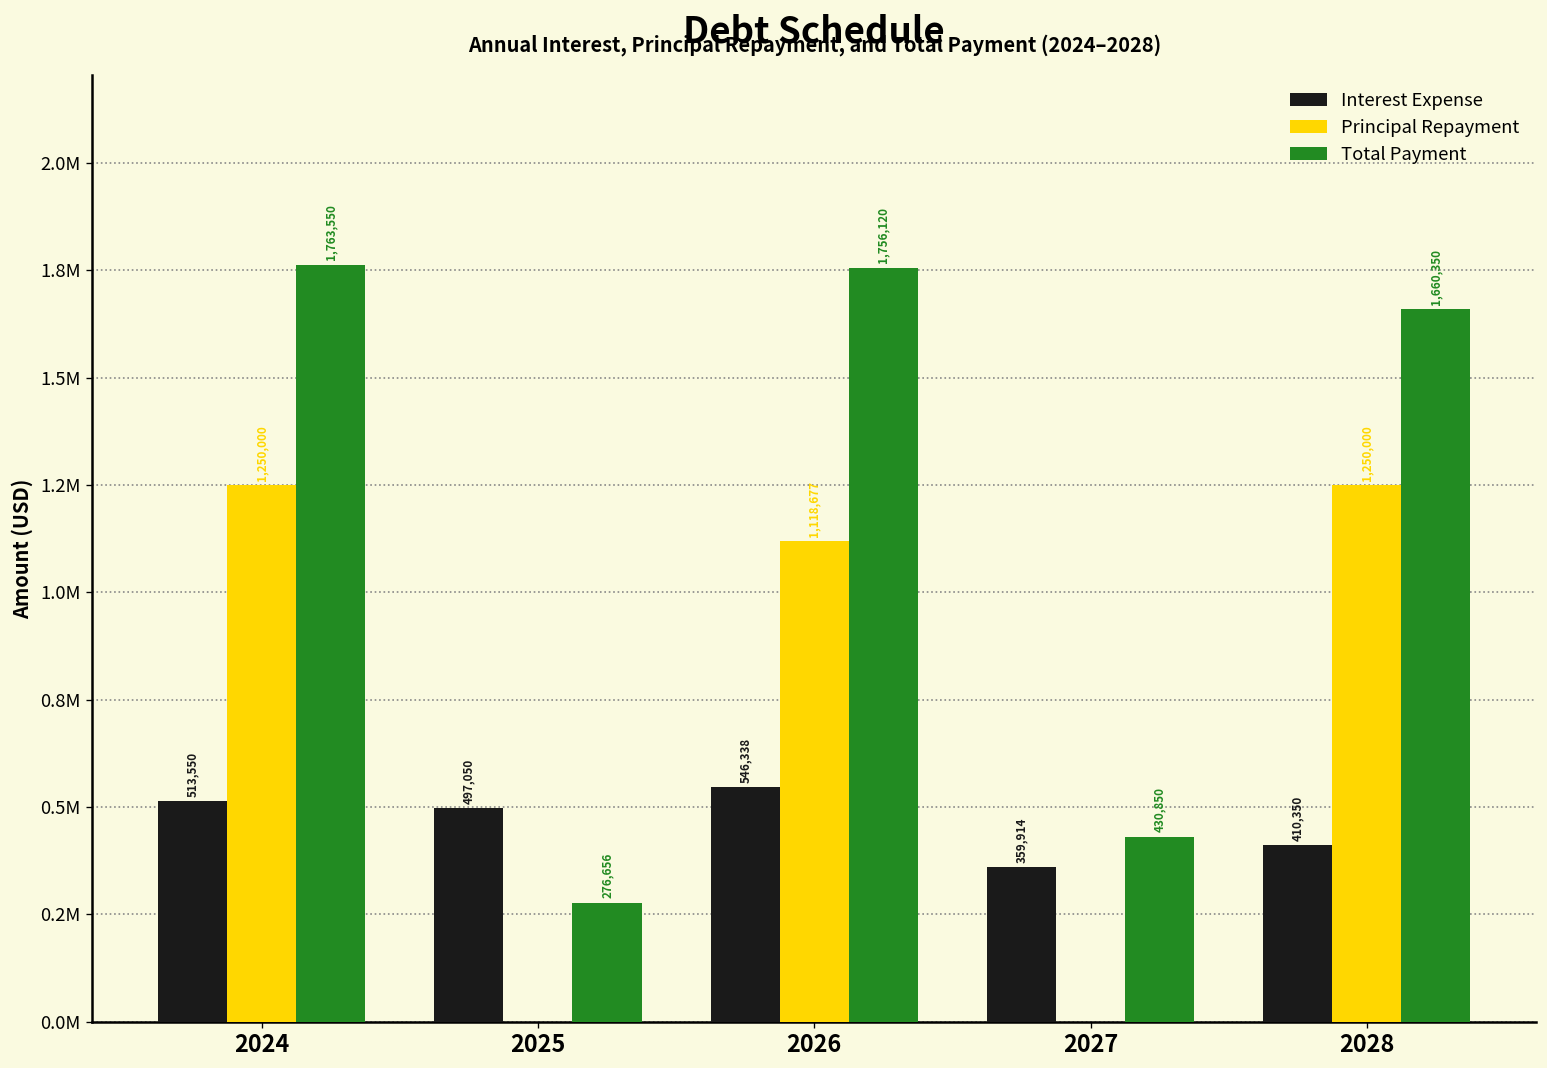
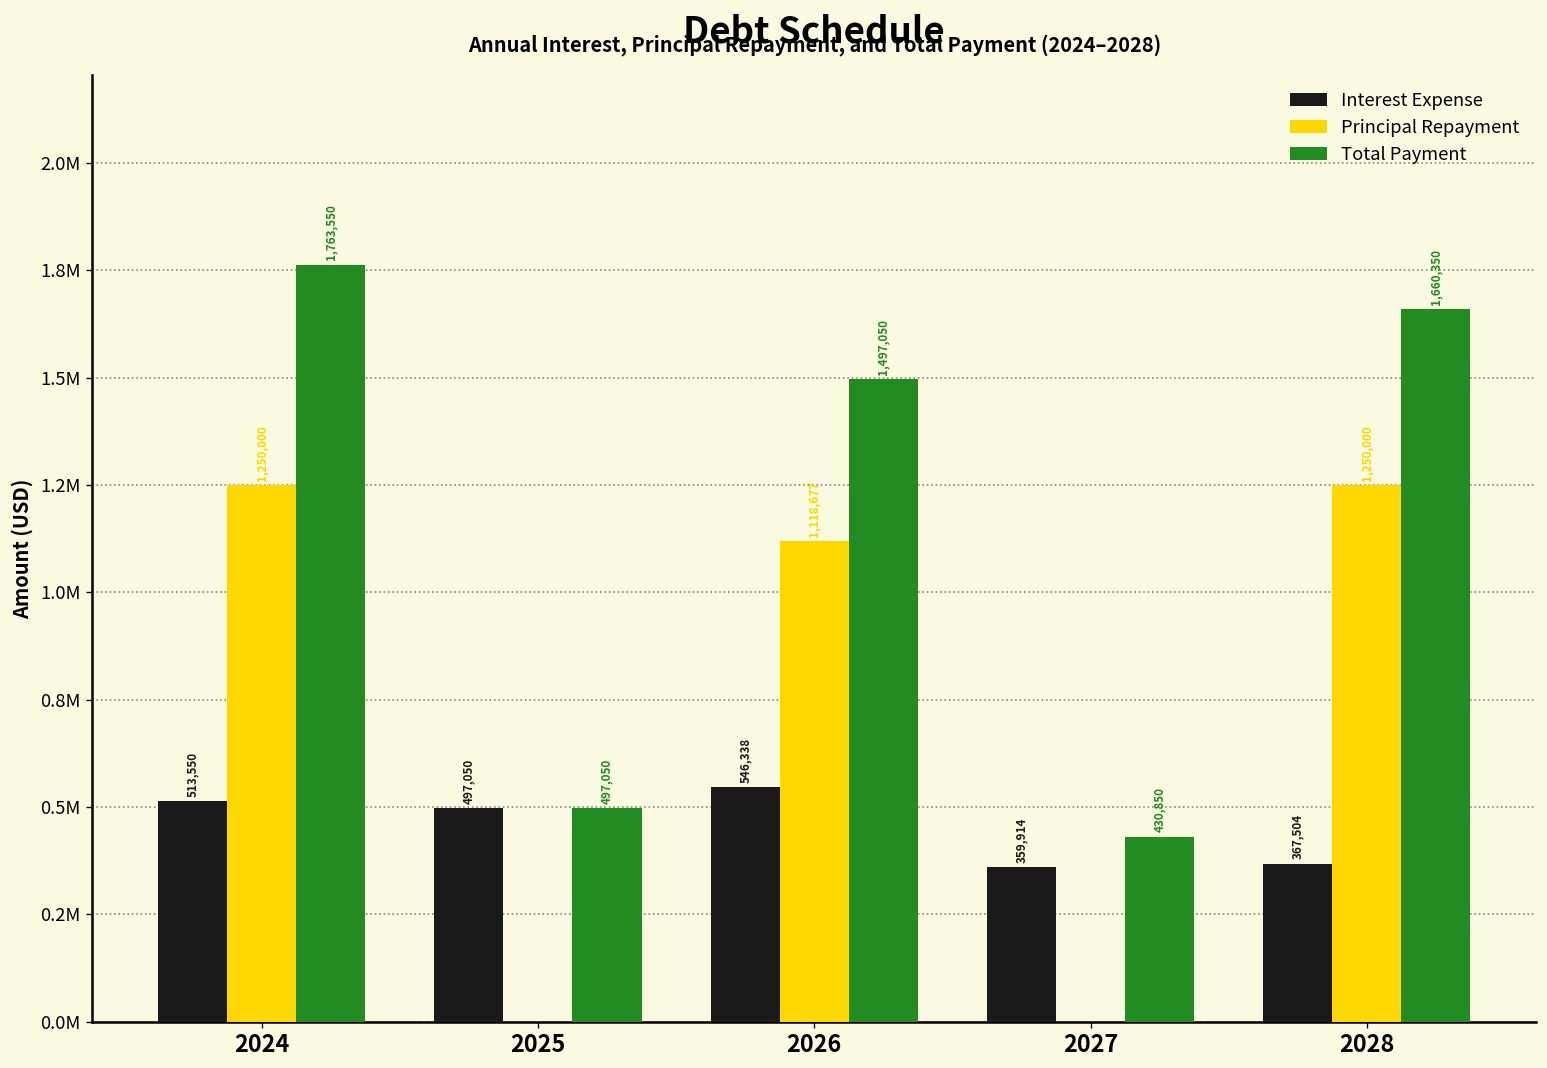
  {
    "Interest Expense": {
      "2024": "513,550",
      "2025": "497,050",
      "2026": "546,338",
      "2027": "359,914",
-     "2028": "410,350"
+     "2028": "367,504"
    },
    "Principal Repayment": {
      "2024": "1,250,000",
      "2026": "1,118,677",
      "2028": "1,250,000"
    },
    "Total Payment": {
      "2024": "1,763,550",
-     "2025": "276,656",
-     "2026": "1,756,120",
+     "2025": "497,050",
+     "2026": "1,497,050",
      "2027": "430,850",
      "2028": "1,660,350"
    }
  }
